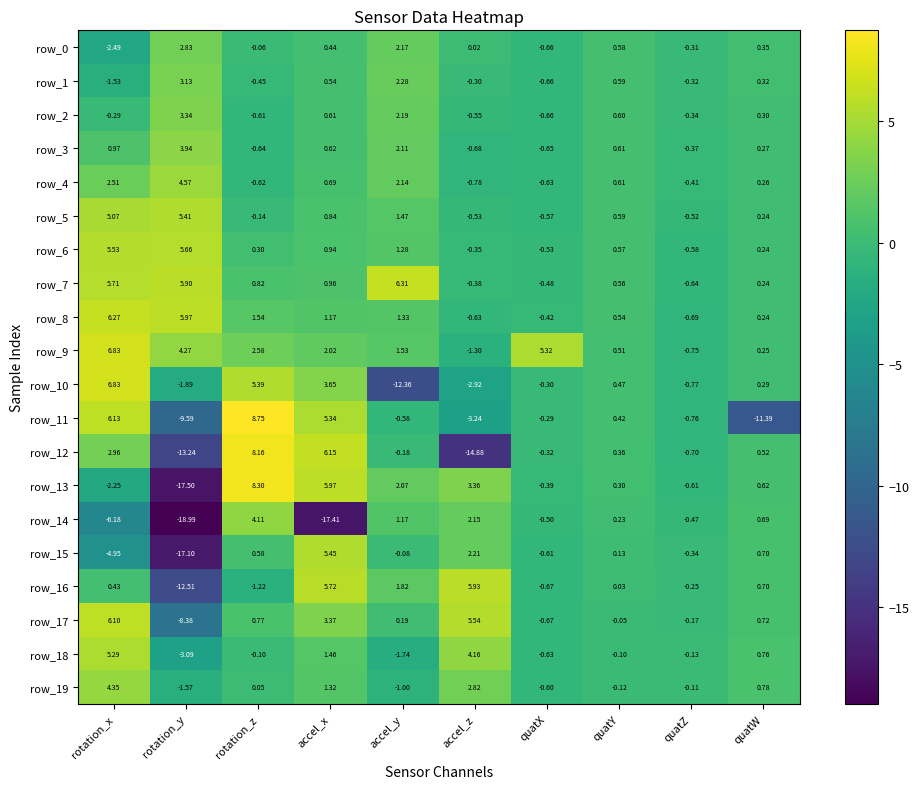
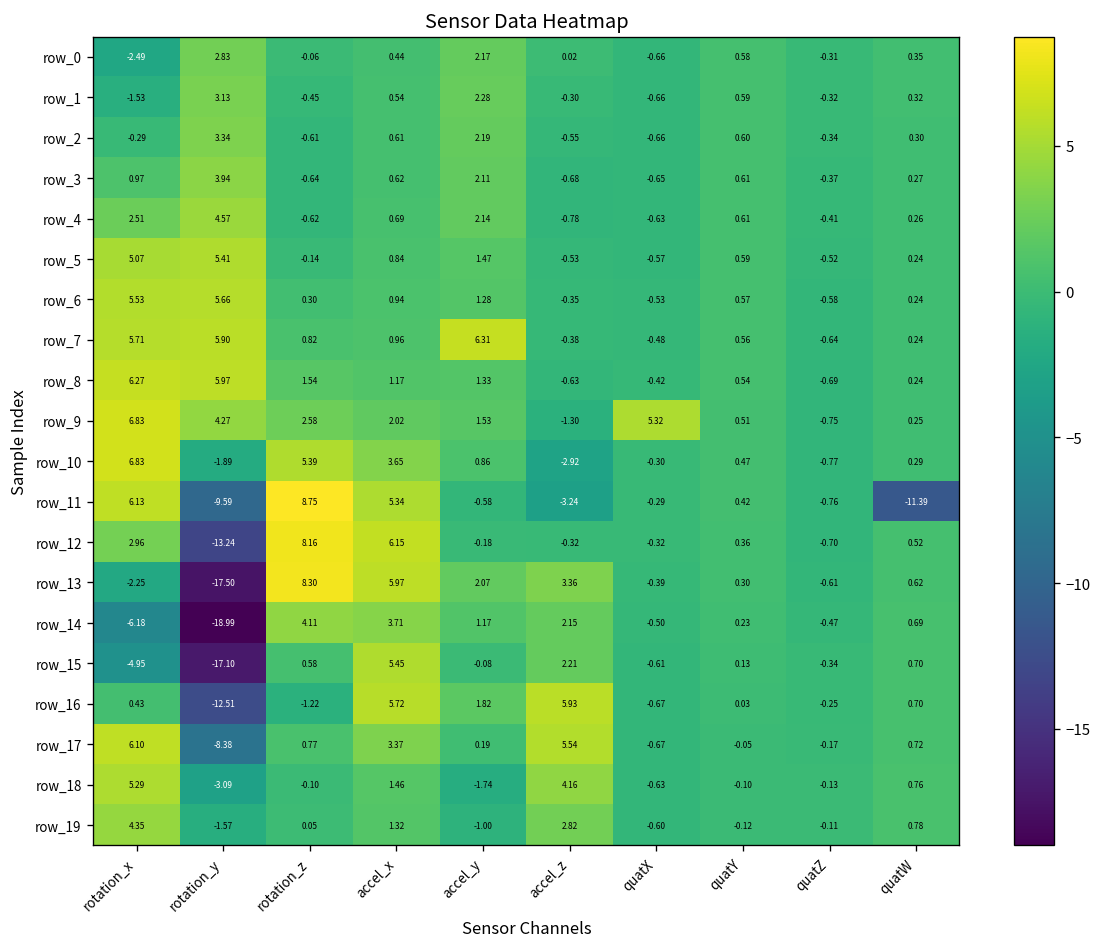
  {
    "row_0": {
      "rotation_x": -2.49,
      "rotation_y": 2.83,
      "rotation_z": -0.06,
      "accel_x": 0.44,
      "accel_y": 2.17,
      "accel_z": 0.02,
      "quatX": -0.66,
      "quatY": 0.58,
      "quatZ": -0.31,
      "quatW": 0.35
    },
    "row_1": {
      "rotation_x": -1.53,
      "rotation_y": 3.13,
      "rotation_z": -0.45,
      "accel_x": 0.54,
      "accel_y": 2.28,
      "accel_z": -0.30,
      "quatX": -0.66,
      "quatY": 0.59,
      "quatZ": -0.32,
      "quatW": 0.32
    },
    "row_2": {
      "rotation_x": -0.29,
      "rotation_y": 3.34,
      "rotation_z": -0.61,
      "accel_x": 0.61,
      "accel_y": 2.19,
      "accel_z": -0.55,
      "quatX": -0.66,
      "quatY": 0.60,
      "quatZ": -0.34,
      "quatW": 0.30
    },
    "row_3": {
      "rotation_x": 0.97,
      "rotation_y": 3.94,
      "rotation_z": -0.64,
      "accel_x": 0.62,
      "accel_y": 2.11,
      "accel_z": -0.68,
      "quatX": -0.65,
      "quatY": 0.61,
      "quatZ": -0.37,
      "quatW": 0.27
    },
    "row_4": {
      "rotation_x": 2.51,
      "rotation_y": 4.57,
      "rotation_z": -0.62,
      "accel_x": 0.69,
      "accel_y": 2.14,
      "accel_z": -0.78,
      "quatX": -0.63,
      "quatY": 0.61,
      "quatZ": -0.41,
      "quatW": 0.26
    },
    "row_5": {
      "rotation_x": 5.07,
      "rotation_y": 5.41,
      "rotation_z": -0.14,
      "accel_x": 0.84,
      "accel_y": 1.47,
      "accel_z": -0.53,
      "quatX": -0.57,
      "quatY": 0.59,
      "quatZ": -0.52,
      "quatW": 0.24
    },
    "row_6": {
      "rotation_x": 5.53,
      "rotation_y": 5.66,
      "rotation_z": 0.30,
      "accel_x": 0.94,
      "accel_y": 1.28,
      "accel_z": -0.35,
      "quatX": -0.53,
      "quatY": 0.57,
      "quatZ": -0.58,
      "quatW": 0.24
    },
    "row_7": {
      "rotation_x": 5.71,
      "rotation_y": 5.90,
      "rotation_z": 0.82,
      "accel_x": 0.96,
      "accel_y": 6.31,
      "accel_z": -0.38,
      "quatX": -0.48,
      "quatY": 0.56,
      "quatZ": -0.64,
      "quatW": 0.24
    },
    "row_8": {
      "rotation_x": 6.27,
      "rotation_y": 5.97,
      "rotation_z": 1.54,
      "accel_x": 1.17,
      "accel_y": 1.33,
      "accel_z": -0.63,
      "quatX": -0.42,
      "quatY": 0.54,
      "quatZ": -0.69,
      "quatW": 0.24
    },
    "row_9": {
      "rotation_x": 6.83,
      "rotation_y": 4.27,
      "rotation_z": 2.58,
      "accel_x": 2.02,
      "accel_y": 1.53,
      "accel_z": -1.30,
      "quatX": 5.32,
      "quatY": 0.51,
      "quatZ": -0.75,
      "quatW": 0.25
    },
    "row_10": {
      "rotation_x": 6.83,
      "rotation_y": -1.89,
      "rotation_z": 5.39,
      "accel_x": 3.65,
-     "accel_y": -12.36,
+     "accel_y": 0.86,
      "accel_z": -2.92,
      "quatX": -0.30,
      "quatY": 0.47,
      "quatZ": -0.77,
      "quatW": 0.29
    },
    "row_11": {
      "rotation_x": 6.13,
      "rotation_y": -9.59,
      "rotation_z": 8.75,
      "accel_x": 5.34,
      "accel_y": -0.58,
      "accel_z": -3.24,
      "quatX": -0.29,
      "quatY": 0.42,
      "quatZ": -0.76,
      "quatW": -11.39
    },
    "row_12": {
      "rotation_x": 2.96,
      "rotation_y": -13.24,
      "rotation_z": 8.16,
      "accel_x": 6.15,
      "accel_y": -0.18,
-     "accel_z": -14.88,
+     "accel_z": -0.32,
      "quatX": -0.32,
      "quatY": 0.36,
      "quatZ": -0.70,
      "quatW": 0.52
    },
    "row_13": {
      "rotation_x": -2.25,
      "rotation_y": -17.50,
      "rotation_z": 8.30,
      "accel_x": 5.97,
      "accel_y": 2.07,
      "accel_z": 3.36,
      "quatX": -0.39,
      "quatY": 0.30,
      "quatZ": -0.61,
      "quatW": 0.62
    },
    "row_14": {
      "rotation_x": -6.18,
      "rotation_y": -18.99,
      "rotation_z": 4.11,
-     "accel_x": -17.41,
+     "accel_x": 3.71,
      "accel_y": 1.17,
      "accel_z": 2.15,
      "quatX": -0.50,
      "quatY": 0.23,
      "quatZ": -0.47,
      "quatW": 0.69
    },
    "row_15": {
      "rotation_x": -4.95,
      "rotation_y": -17.10,
      "rotation_z": 0.58,
      "accel_x": 5.45,
      "accel_y": -0.08,
      "accel_z": 2.21,
      "quatX": -0.61,
      "quatY": 0.13,
      "quatZ": -0.34,
      "quatW": 0.70
    },
    "row_16": {
      "rotation_x": 0.43,
      "rotation_y": -12.51,
      "rotation_z": -1.22,
      "accel_x": 5.72,
      "accel_y": 1.82,
      "accel_z": 5.93,
      "quatX": -0.67,
      "quatY": 0.03,
      "quatZ": -0.25,
      "quatW": 0.70
    },
    "row_17": {
      "rotation_x": 6.10,
      "rotation_y": -8.38,
      "rotation_z": 0.77,
      "accel_x": 3.37,
      "accel_y": 0.19,
      "accel_z": 5.54,
      "quatX": -0.67,
      "quatY": -0.05,
      "quatZ": -0.17,
      "quatW": 0.72
    },
    "row_18": {
      "rotation_x": 5.29,
      "rotation_y": -3.09,
      "rotation_z": -0.10,
      "accel_x": 1.46,
      "accel_y": -1.74,
      "accel_z": 4.16,
      "quatX": -0.63,
      "quatY": -0.10,
      "quatZ": -0.13,
      "quatW": 0.76
    },
    "row_19": {
      "rotation_x": 4.35,
      "rotation_y": -1.57,
      "rotation_z": 0.05,
      "accel_x": 1.32,
      "accel_y": -1.00,
      "accel_z": 2.82,
      "quatX": -0.60,
      "quatY": -0.12,
      "quatZ": -0.11,
      "quatW": 0.78
    }
  }
